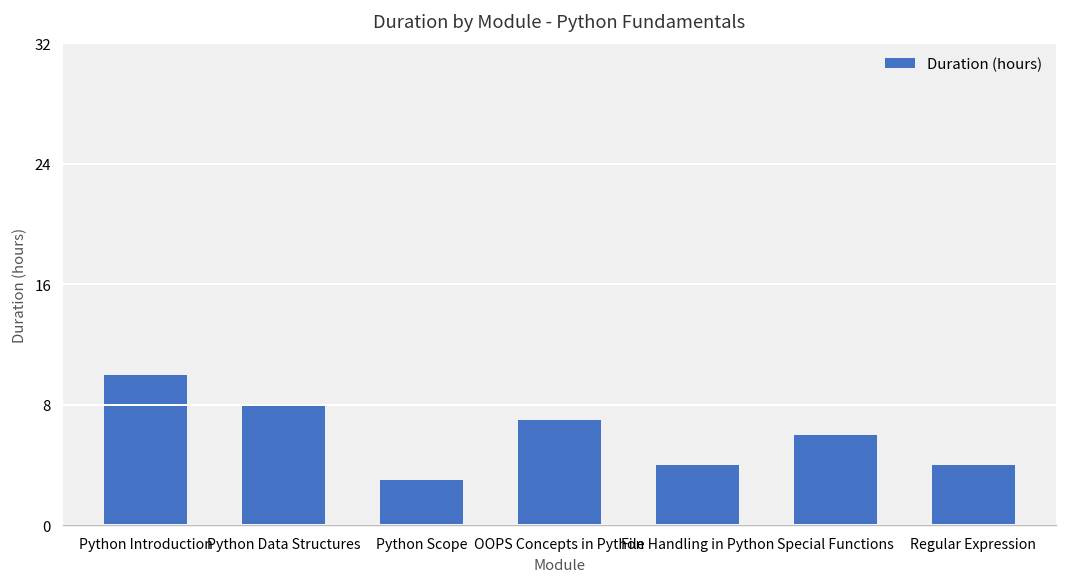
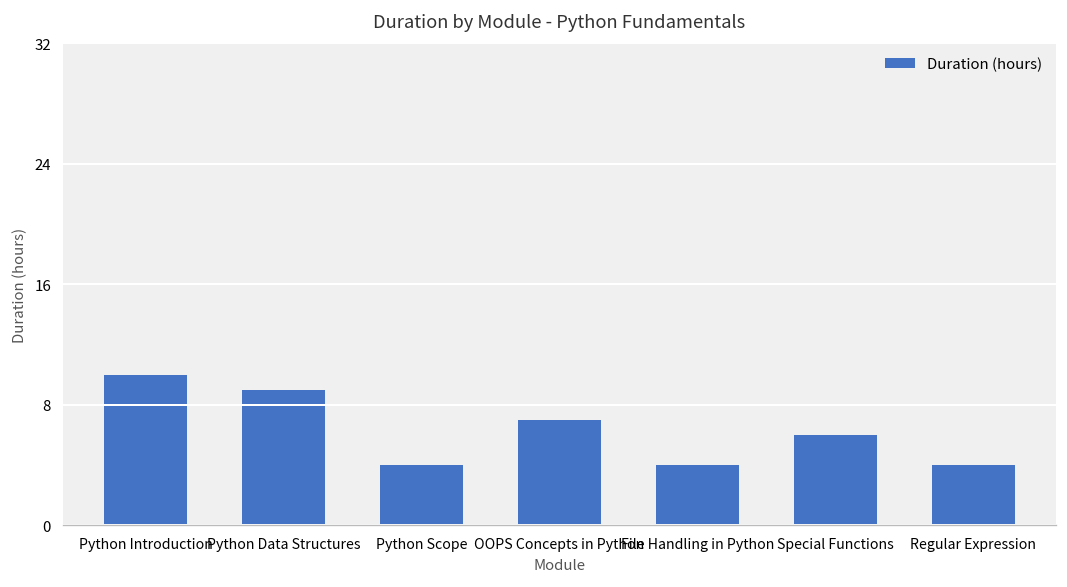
  {
    "Python Introduction": 10,
-   "Python Data Structures": 8,
-   "Python Scope": 3,
+   "Python Data Structures": 9,
+   "Python Scope": 4,
    "OOPS Concepts in Python": 7,
    "Special Functions": 6,
    "Regular Expression": 4
  }
